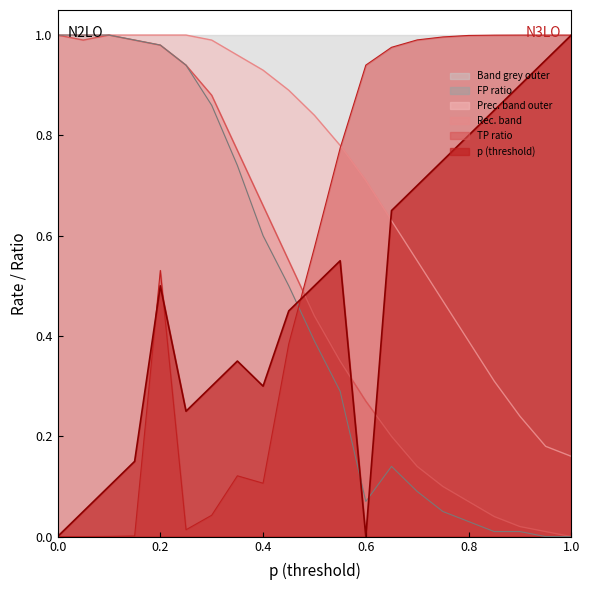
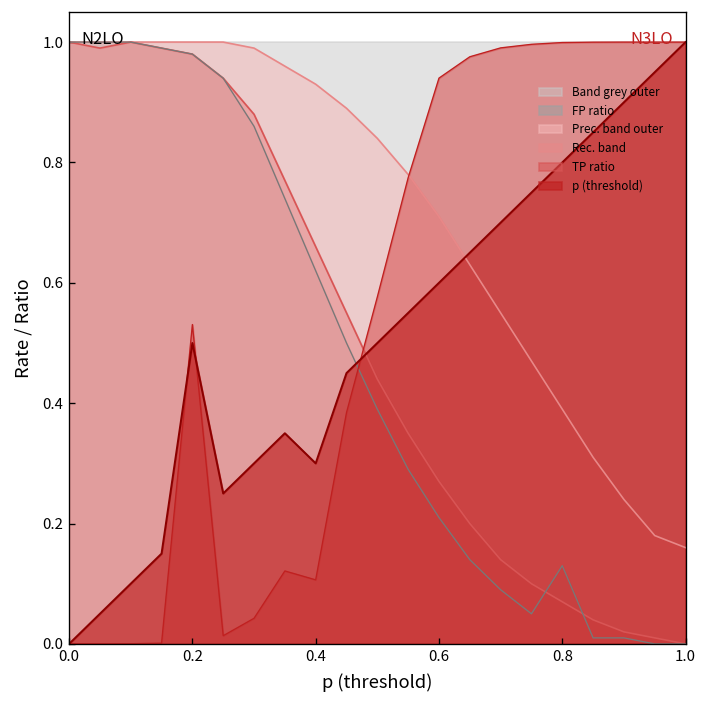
  {
    "FP ratio": {
-     "0.4": 0.60,
-     "0.6": 0.07,
-     "0.8": 0.03
+     "0.4": 0.62,
+     "0.6": 0.21,
+     "0.8": 0.13
    },
    "TP ratio": {
      "0.2": 0.53,
      "0.4": 0.11,
      "0.6": 0.94
    },
    "p (threshold)": {
      "0.2": 0.5,
      "0.4": 0.3,
-     "0.6": 0.0,
+     "0.6": 0.6,
      "0.8": 0.8
    }
  }
